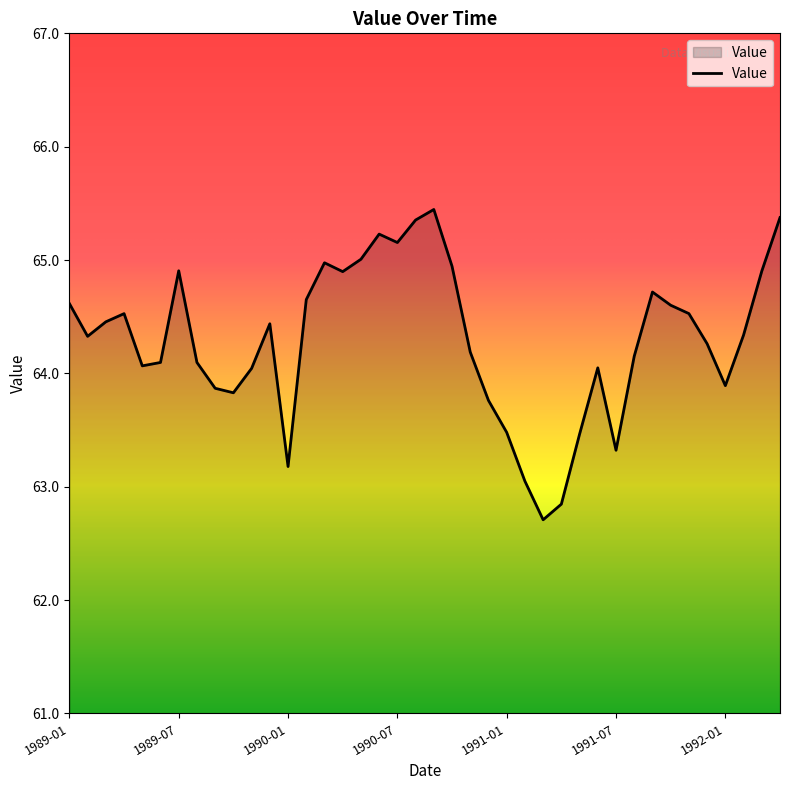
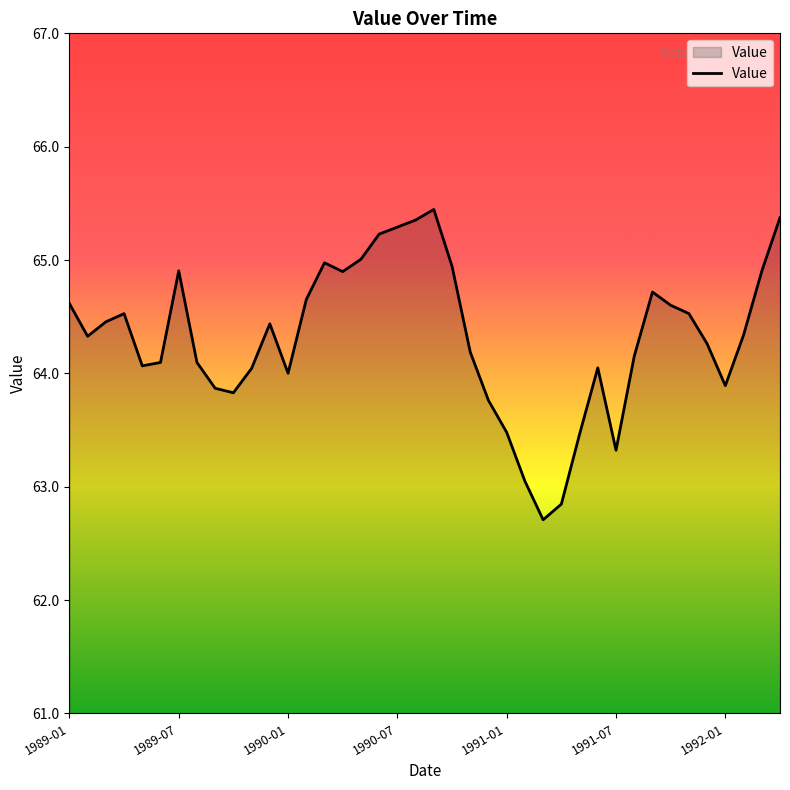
  {
    "1989-01": 64.62,
    "1989-07": 64.91,
-   "1990-01": 63.18,
-   "1990-07": 65.15,
+   "1990-01": 64.00,
+   "1990-07": 65.29,
    "1991-01": 63.48,
    "1991-07": 63.32,
    "1992-01": 63.89
  }
